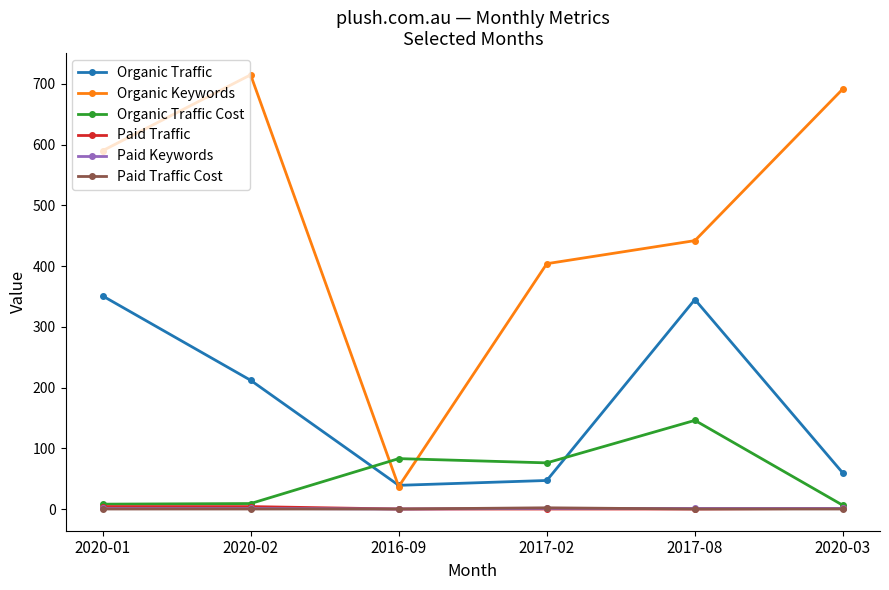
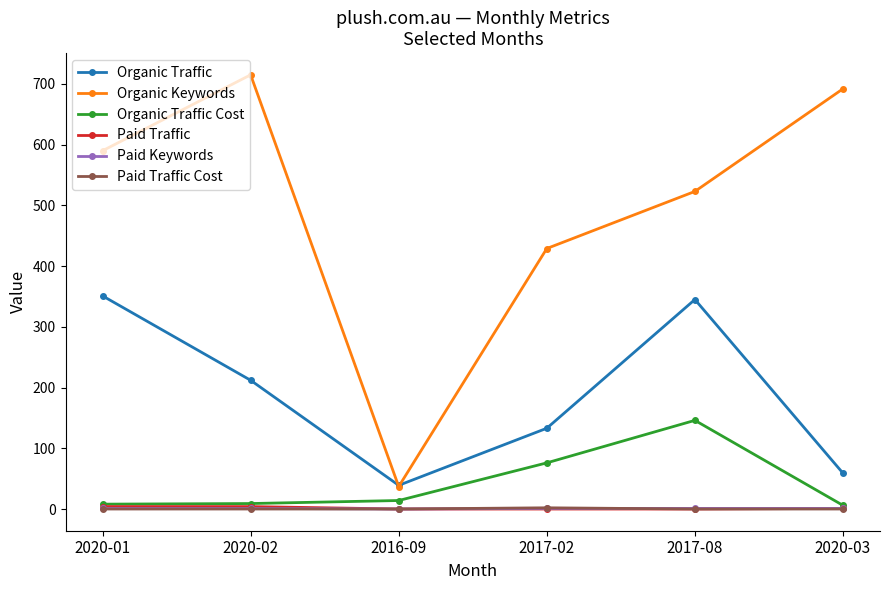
  {
    "Organic Traffic": {
      "2020-01": 350,
      "2020-02": 210,
-     "2017-02": 50,
+     "2017-02": 130,
      "2017-08": 350,
      "2020-03": 60
    },
    "Organic Keywords": {
      "2020-02": 720,
-     "2017-02": 400,
-     "2017-08": 440,
+     "2017-02": 430,
+     "2017-08": 520,
      "2020-03": 690
    },
    "Organic Traffic Cost": {
      "2020-02": 10,
-     "2016-09": 80,
+     "2016-09": 10,
      "2017-02": 80,
      "2017-08": 150,
      "2020-03": 10
    }
  }
